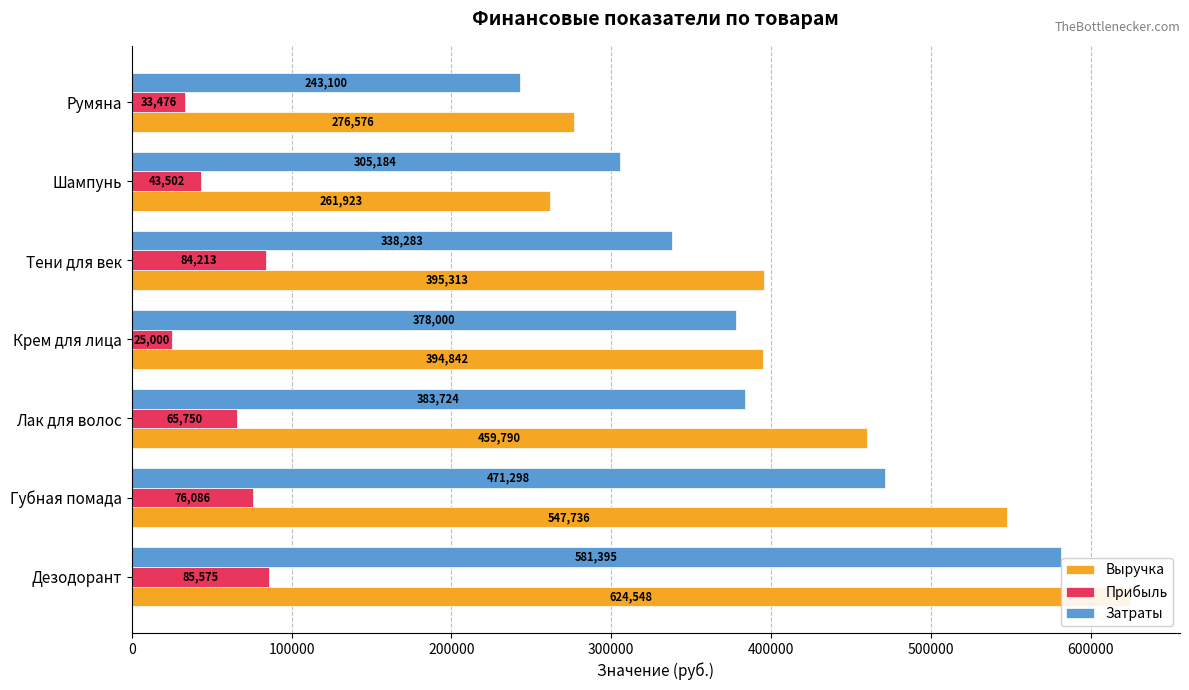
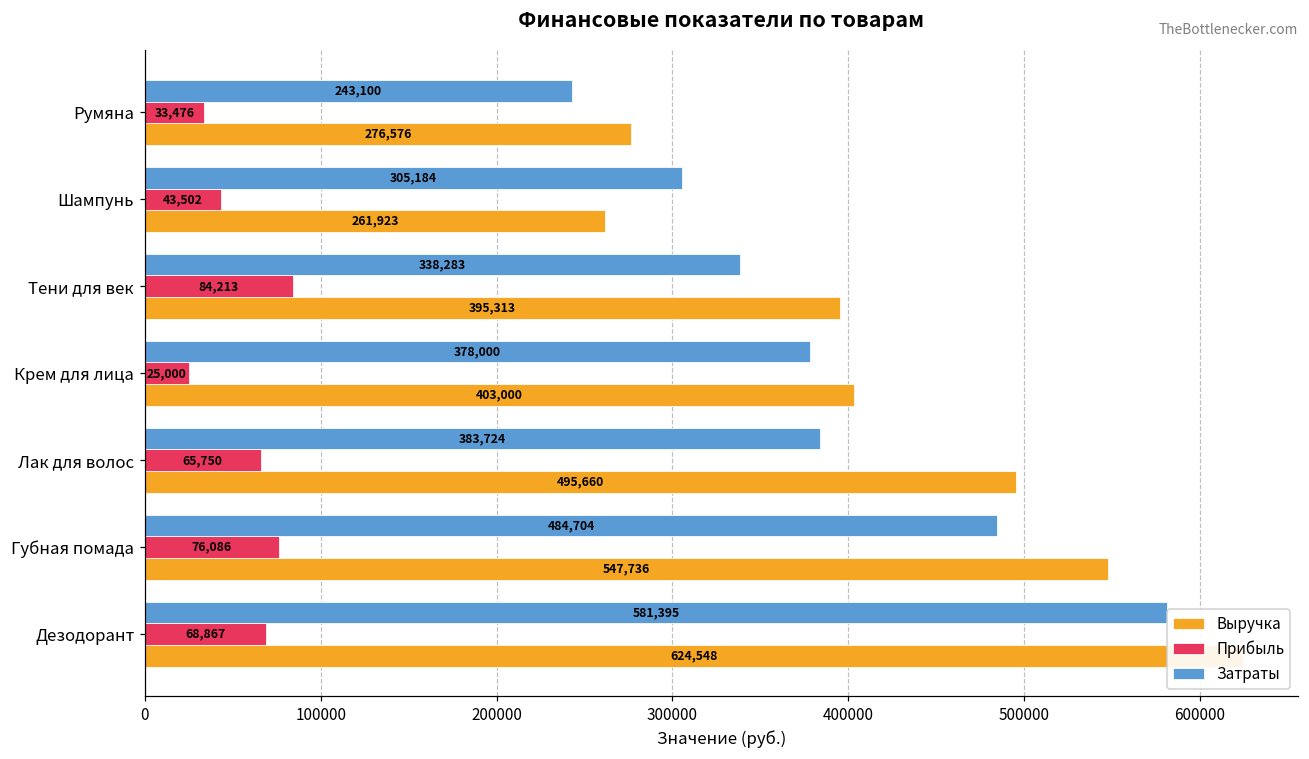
  {
    "Выручка": {
      "Румяна": "276,576",
      "Шампунь": "261,923",
      "Тени для век": "395,313",
-     "Крем для лица": "394,842",
-     "Лак для волос": "459,790",
+     "Крем для лица": "403,000",
+     "Лак для волос": "495,660",
      "Губная помада": "547,736"
    },
    "Прибыль": {
      "Румяна": "33,476",
      "Шампунь": "43,502",
      "Тени для век": "84,213",
      "Крем для лица": "25,000",
      "Лак для волос": "65,750",
      "Губная помада": "76,086",
-     "Дезодорант": "85,575"
+     "Дезодорант": "68,867"
    },
    "Затраты": {
      "Румяна": "243,100",
      "Шампунь": "305,184",
      "Тени для век": "338,283",
      "Крем для лица": "378,000",
      "Лак для волос": "383,724",
-     "Губная помада": "471,298",
+     "Губная помада": "484,704",
      "Дезодорант": "581,395"
    }
  }
